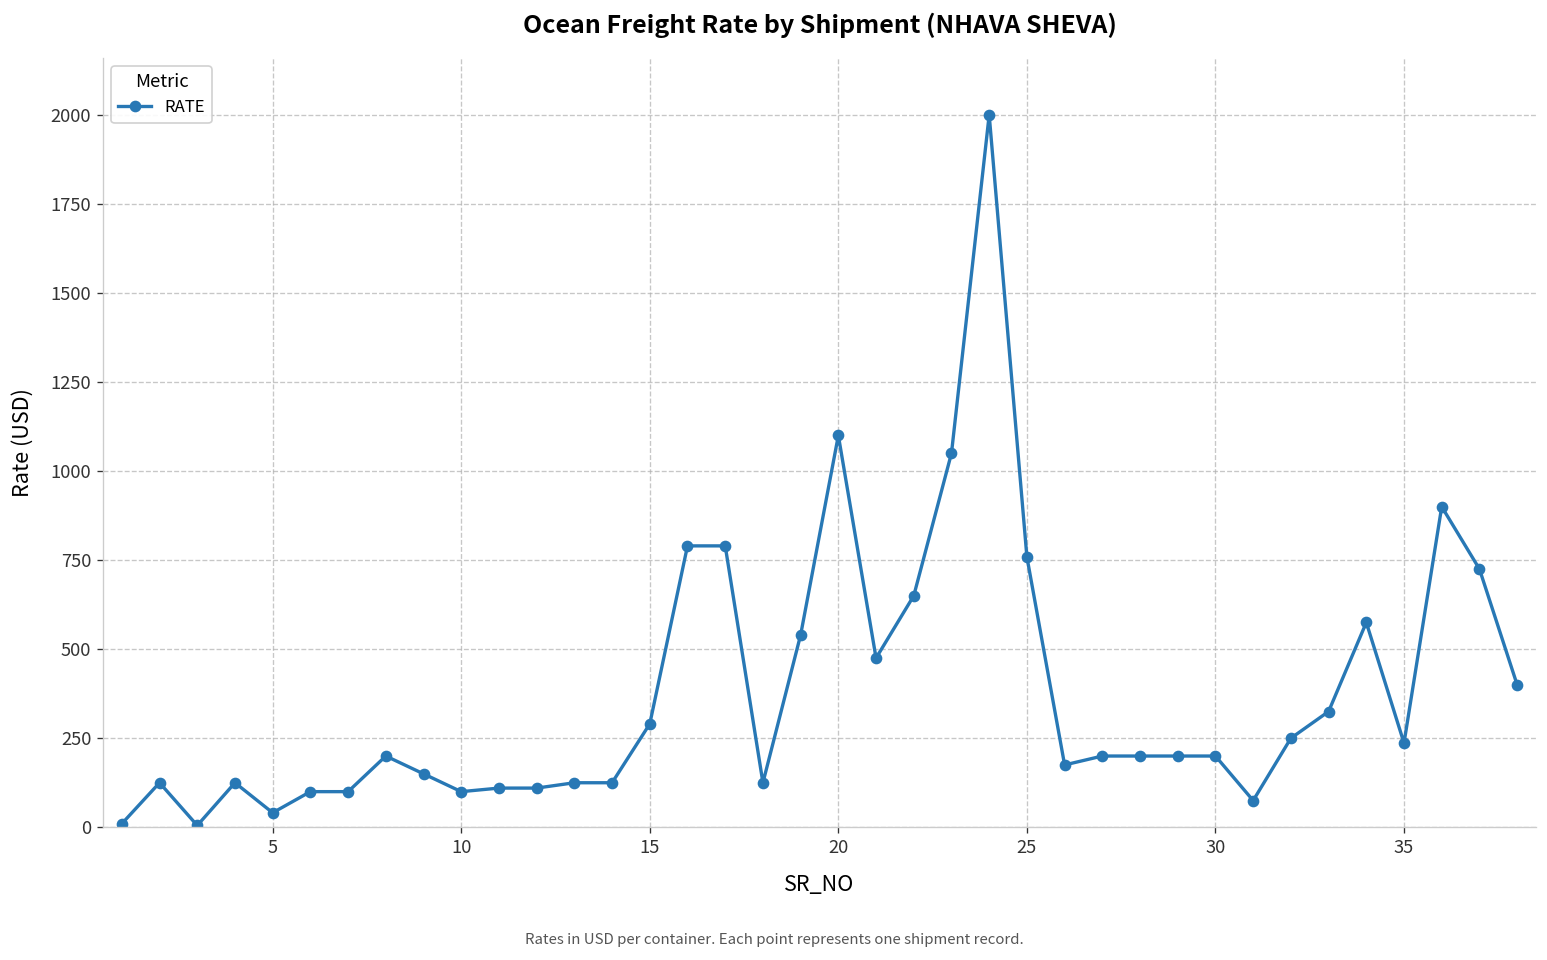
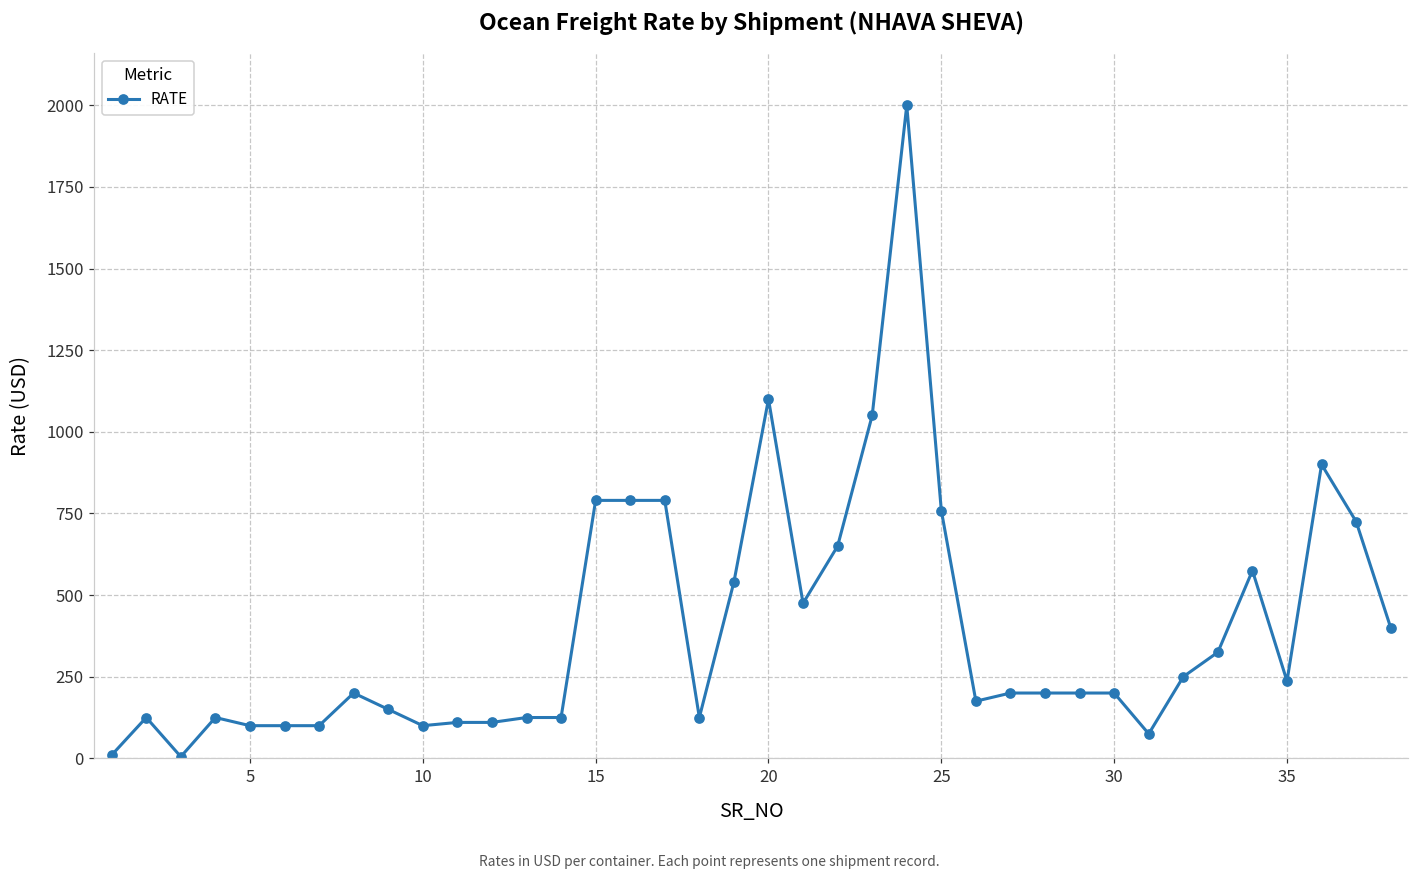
  {
-   "5": 40,
+   "5": 100,
    "10": 100,
-   "15": 290,
+   "15": 790,
    "20": 1100,
    "25": 760,
    "30": 200,
    "35": 240
  }
